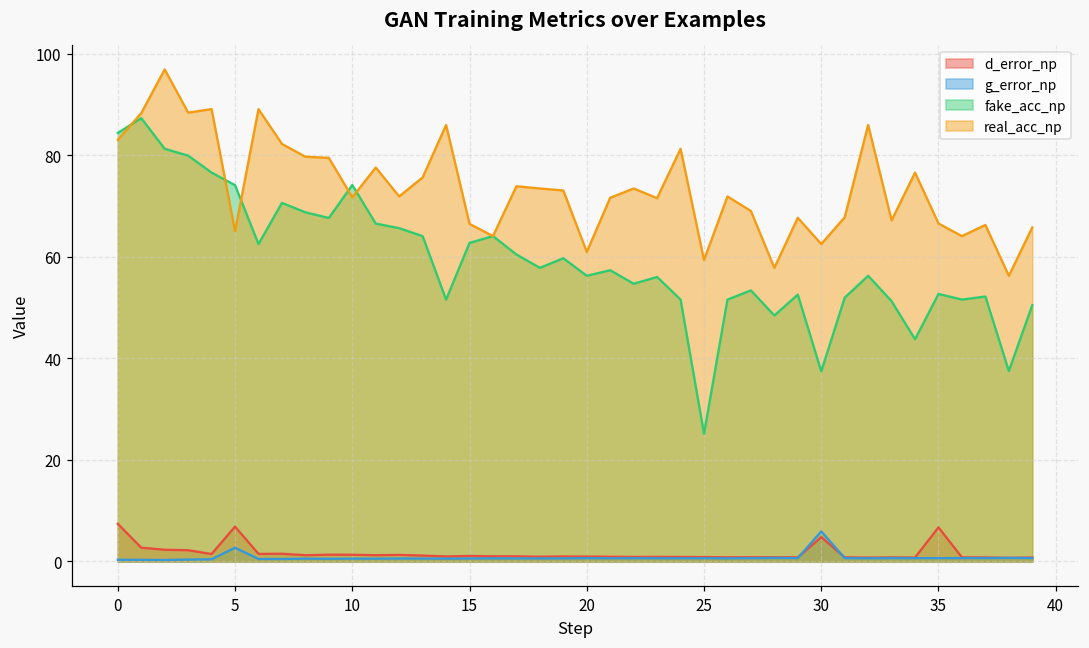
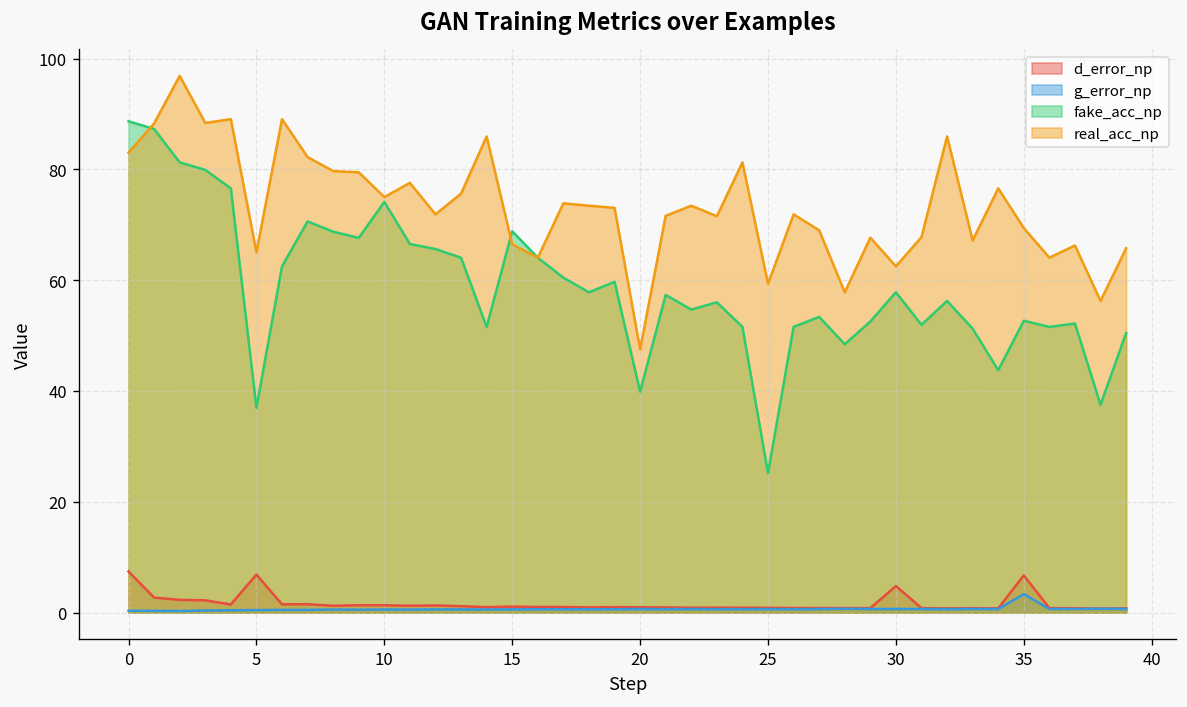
  {
    "d_error_np": {
      "0": 7,
      "5": 7,
      "10": 1,
      "30": 5,
      "35": 7
    },
    "g_error_np": {
      "0": 0,
-     "5": 3,
+     "5": 0,
      "10": 1,
-     "30": 6,
-     "35": 1
+     "30": 1,
+     "35": 3
    },
    "fake_acc_np": {
-     "0": 84,
-     "5": 74,
+     "0": 89,
+     "5": 37,
      "10": 74,
-     "15": 63,
-     "20": 56,
+     "15": 69,
+     "20": 40,
      "25": 25,
-     "30": 37,
+     "30": 58,
      "35": 53
    },
    "real_acc_np": {
      "0": 83,
      "5": 65,
-     "10": 72,
+     "10": 75,
      "15": 66,
-     "20": 61,
+     "20": 48,
      "25": 59,
      "30": 63,
-     "35": 67
+     "35": 69
    }
  }
